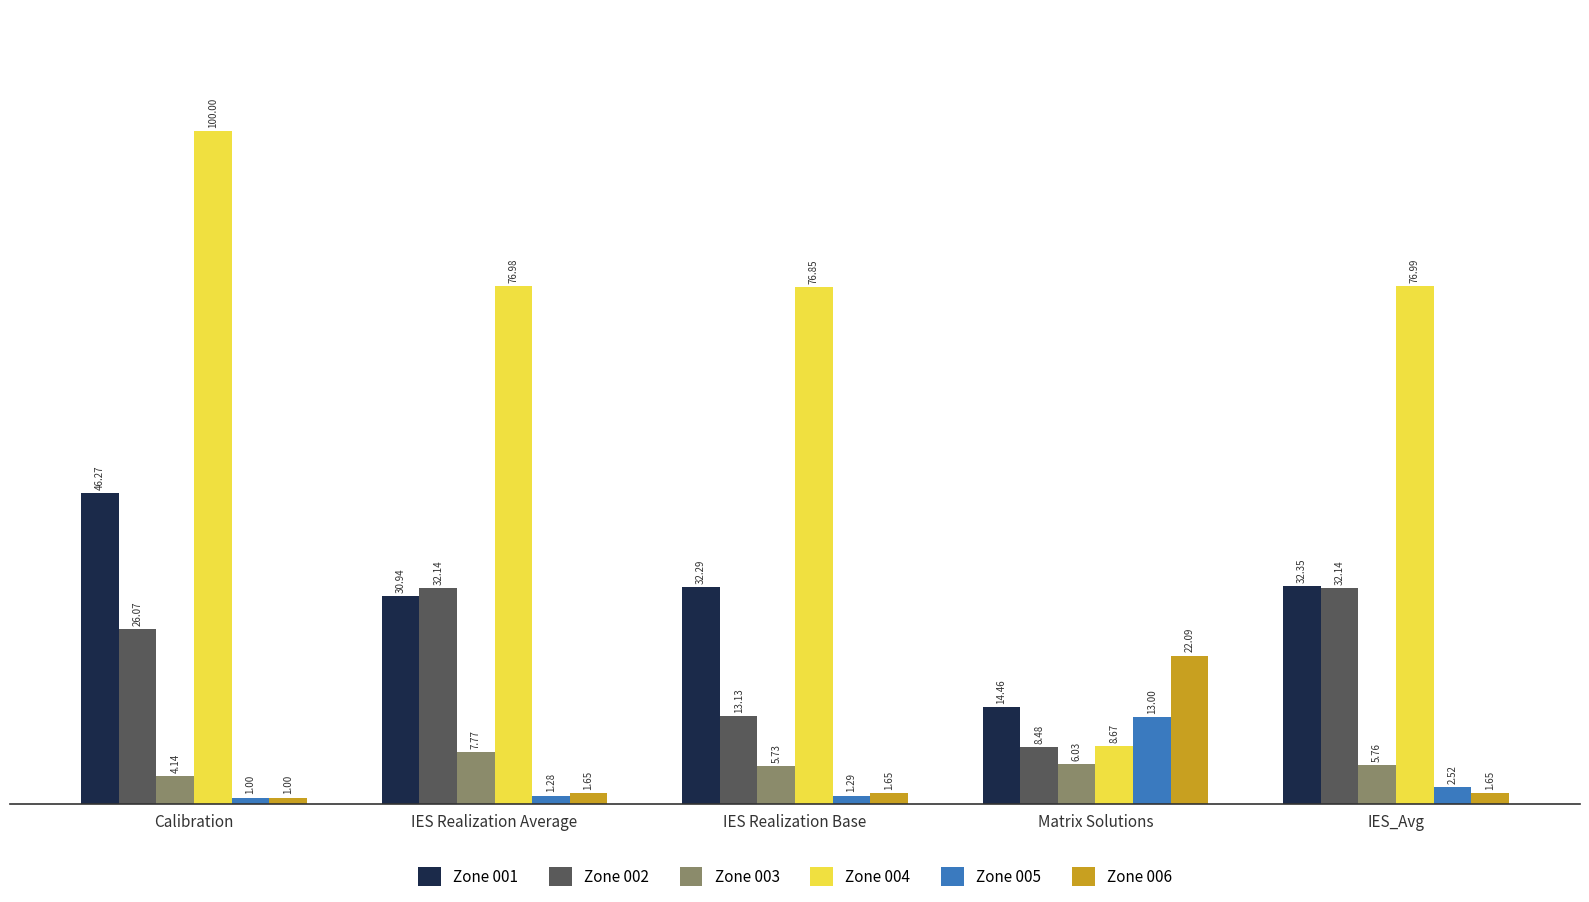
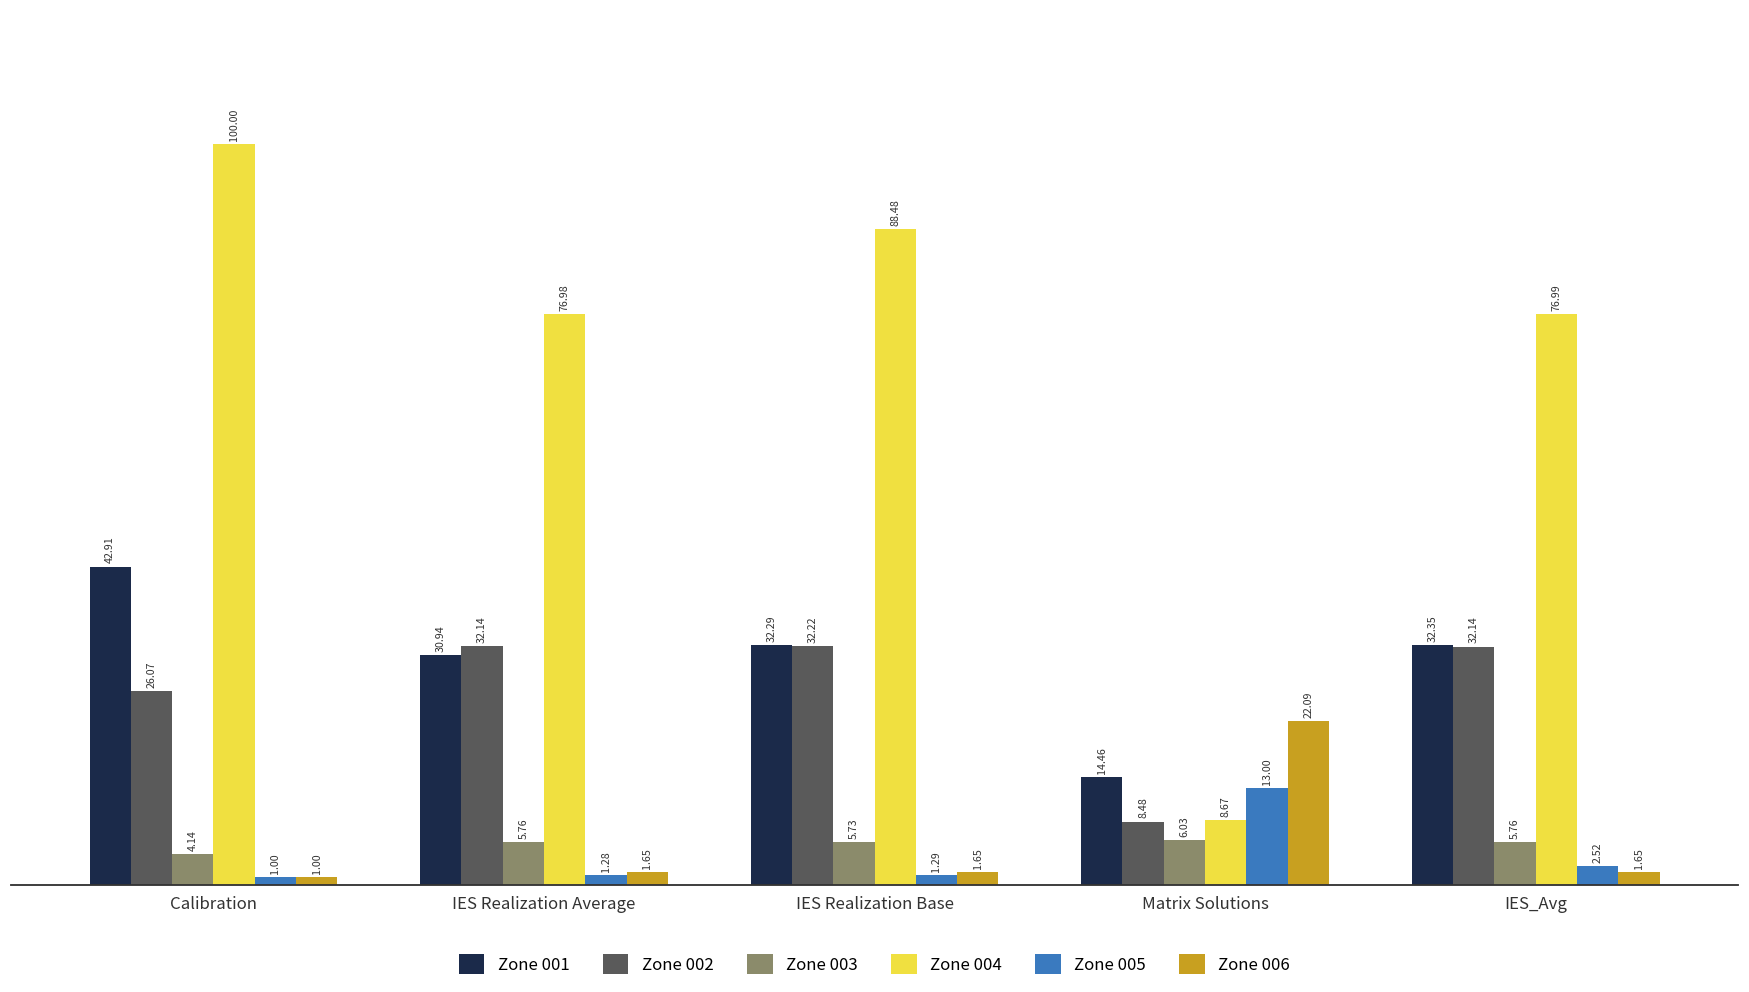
  {
    "Zone 001": {
-     "Calibration": 46.27,
+     "Calibration": 42.91,
      "IES Realization Average": 30.94,
      "IES Realization Base": 32.29,
      "Matrix Solutions": 14.46,
      "IES_Avg": 32.35
    },
    "Zone 002": {
      "Calibration": 26.07,
      "IES Realization Average": 32.14,
-     "IES Realization Base": 13.13,
+     "IES Realization Base": 32.22,
      "Matrix Solutions": 8.48,
      "IES_Avg": 32.14
    },
    "Zone 003": {
      "Calibration": 4.14,
-     "IES Realization Average": 7.77,
+     "IES Realization Average": 5.76,
      "IES Realization Base": 5.73,
      "Matrix Solutions": 6.03,
      "IES_Avg": 5.76
    },
    "Zone 004": {
      "Calibration": 100.00,
      "IES Realization Average": 76.98,
-     "IES Realization Base": 76.85,
+     "IES Realization Base": 88.48,
      "Matrix Solutions": 8.67,
      "IES_Avg": 76.99
    },
    "Zone 005": {
      "Calibration": 1.00,
      "IES Realization Average": 1.28,
      "IES Realization Base": 1.29,
      "Matrix Solutions": 13.00,
      "IES_Avg": 2.52
    },
    "Zone 006": {
      "Calibration": 1.00,
      "IES Realization Average": 1.65,
      "IES Realization Base": 1.65,
      "Matrix Solutions": 22.09,
      "IES_Avg": 1.65
    }
  }
